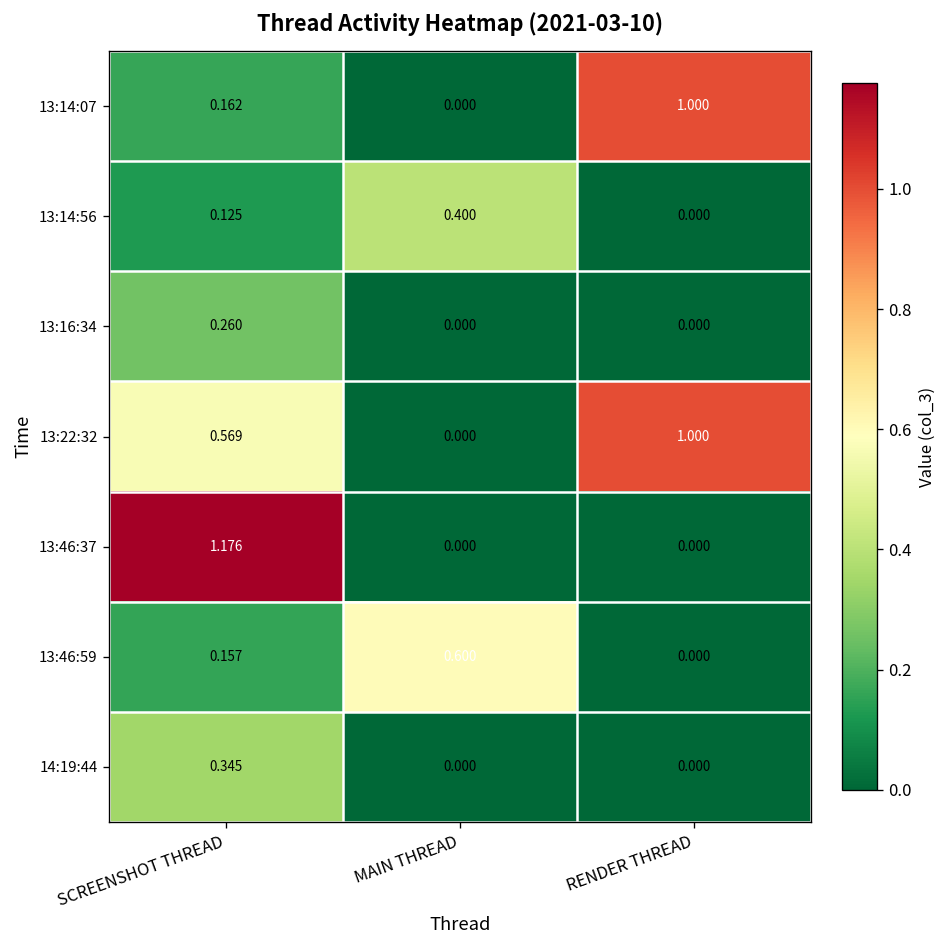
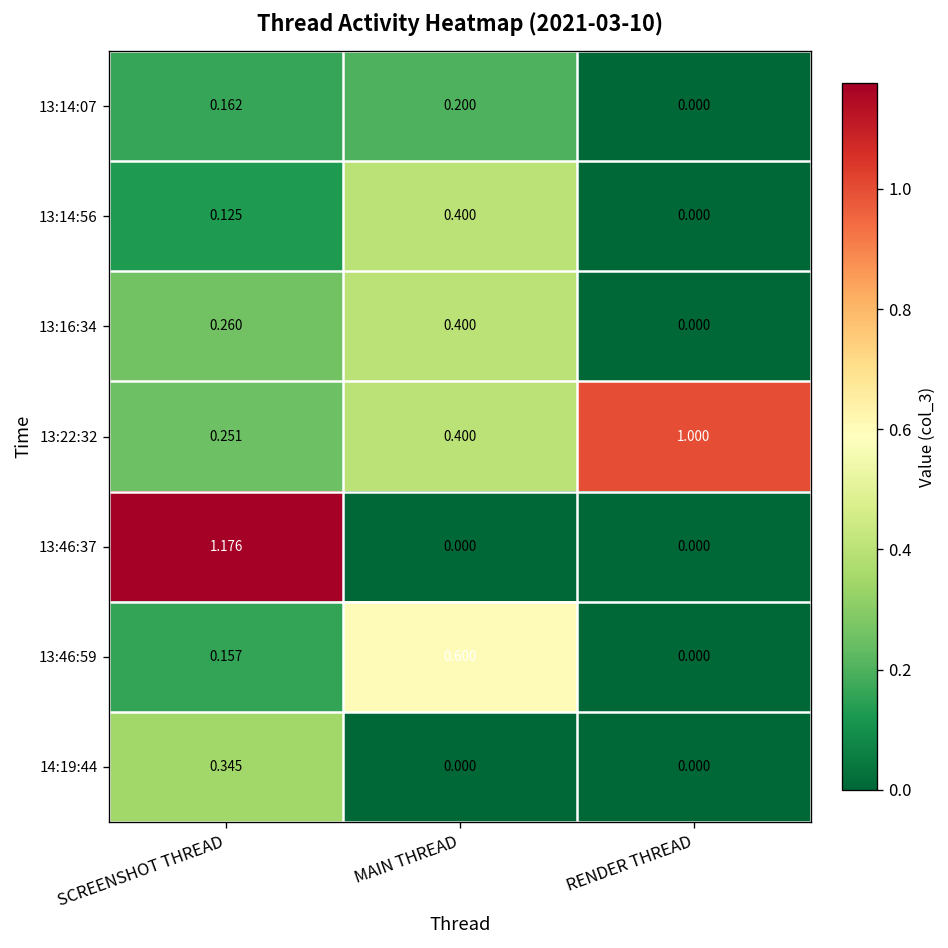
  {
    "13:14:07": {
      "SCREENSHOT THREAD": 0.162,
-     "MAIN THREAD": 0.000,
-     "RENDER THREAD": 1.000
+     "MAIN THREAD": 0.200,
+     "RENDER THREAD": 0.000
    },
    "13:14:56": {
      "SCREENSHOT THREAD": 0.125,
      "MAIN THREAD": 0.400,
      "RENDER THREAD": 0.000
    },
    "13:16:34": {
      "SCREENSHOT THREAD": 0.260,
-     "MAIN THREAD": 0.000,
+     "MAIN THREAD": 0.400,
      "RENDER THREAD": 0.000
    },
    "13:22:32": {
-     "SCREENSHOT THREAD": 0.569,
-     "MAIN THREAD": 0.000,
+     "SCREENSHOT THREAD": 0.251,
+     "MAIN THREAD": 0.400,
      "RENDER THREAD": 1.000
    },
    "13:46:37": {
      "SCREENSHOT THREAD": 1.176,
      "MAIN THREAD": 0.000,
      "RENDER THREAD": 0.000
    },
    "13:46:59": {
      "SCREENSHOT THREAD": 0.157,
      "MAIN THREAD": 0.600,
      "RENDER THREAD": 0.000
    },
    "14:19:44": {
      "SCREENSHOT THREAD": 0.345,
      "MAIN THREAD": 0.000,
      "RENDER THREAD": 0.000
    }
  }
